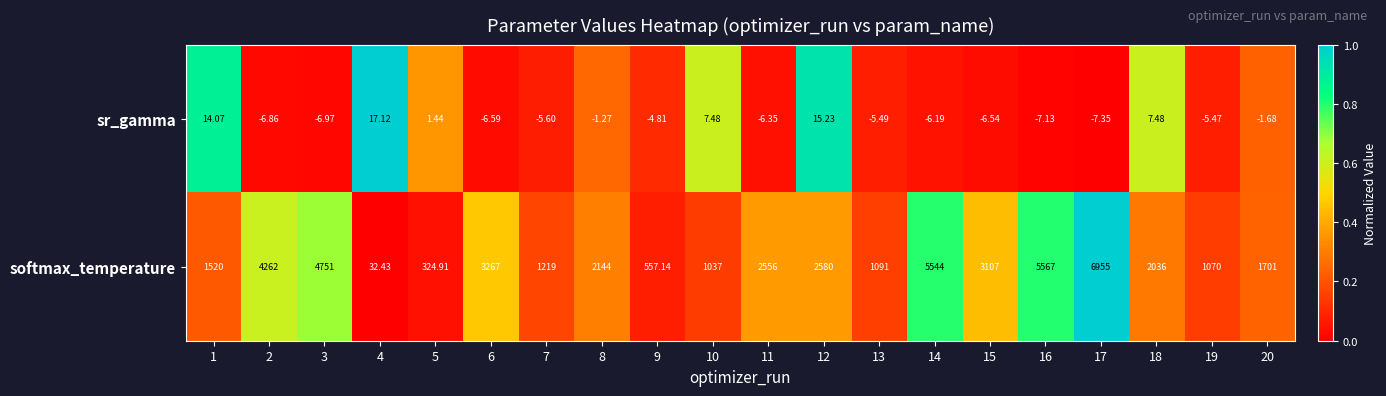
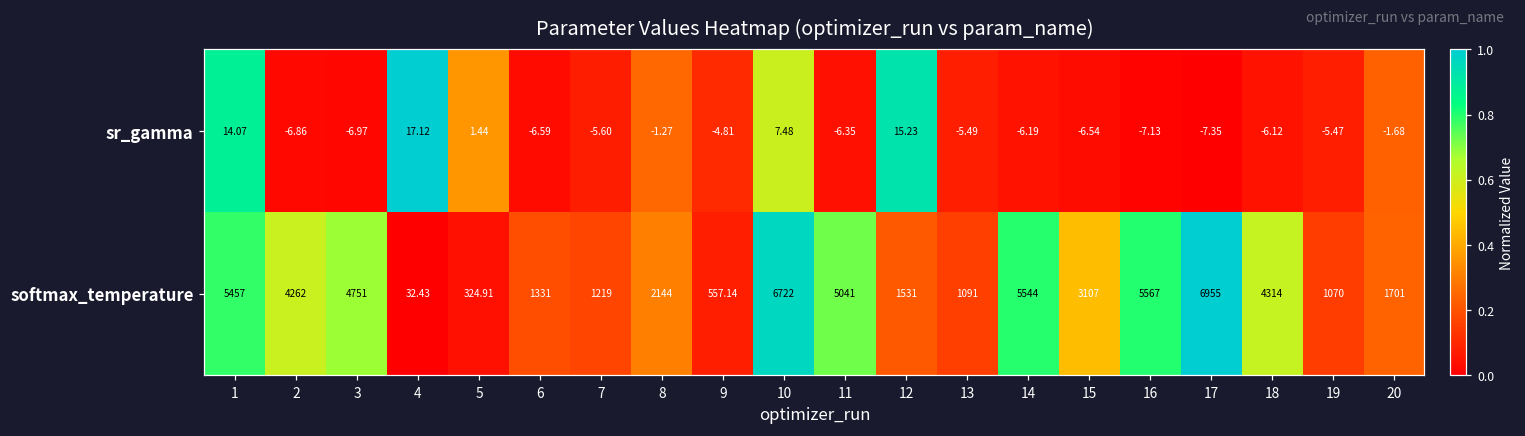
  {
    "sr_gamma": {
      "1": 14.07,
      "2": -6.86,
      "3": -6.97,
      "4": 17.12,
      "5": 1.44,
      "6": -6.59,
      "7": -5.60,
      "8": -1.27,
      "9": -4.81,
      "10": 7.48,
      "11": -6.35,
      "12": 15.23,
      "13": -5.49,
      "14": -6.19,
      "15": -6.54,
      "16": -7.13,
      "17": -7.35,
-     "18": 7.48,
+     "18": -6.12,
      "19": -5.47,
      "20": -1.68
    },
    "softmax_temperature": {
-     "1": 1520,
+     "1": 5457,
      "2": 4262,
      "3": 4751,
      "4": 32.43,
      "5": 324.91,
-     "6": 3267,
+     "6": 1331,
      "7": 1219,
      "8": 2144,
      "9": 557.14,
-     "10": 1037,
-     "11": 2556,
-     "12": 2580,
+     "10": 6722,
+     "11": 5041,
+     "12": 1531,
      "13": 1091,
      "14": 5544,
      "15": 3107,
      "16": 5567,
      "17": 6955,
-     "18": 2036,
+     "18": 4314,
      "19": 1070,
      "20": 1701
    }
  }
